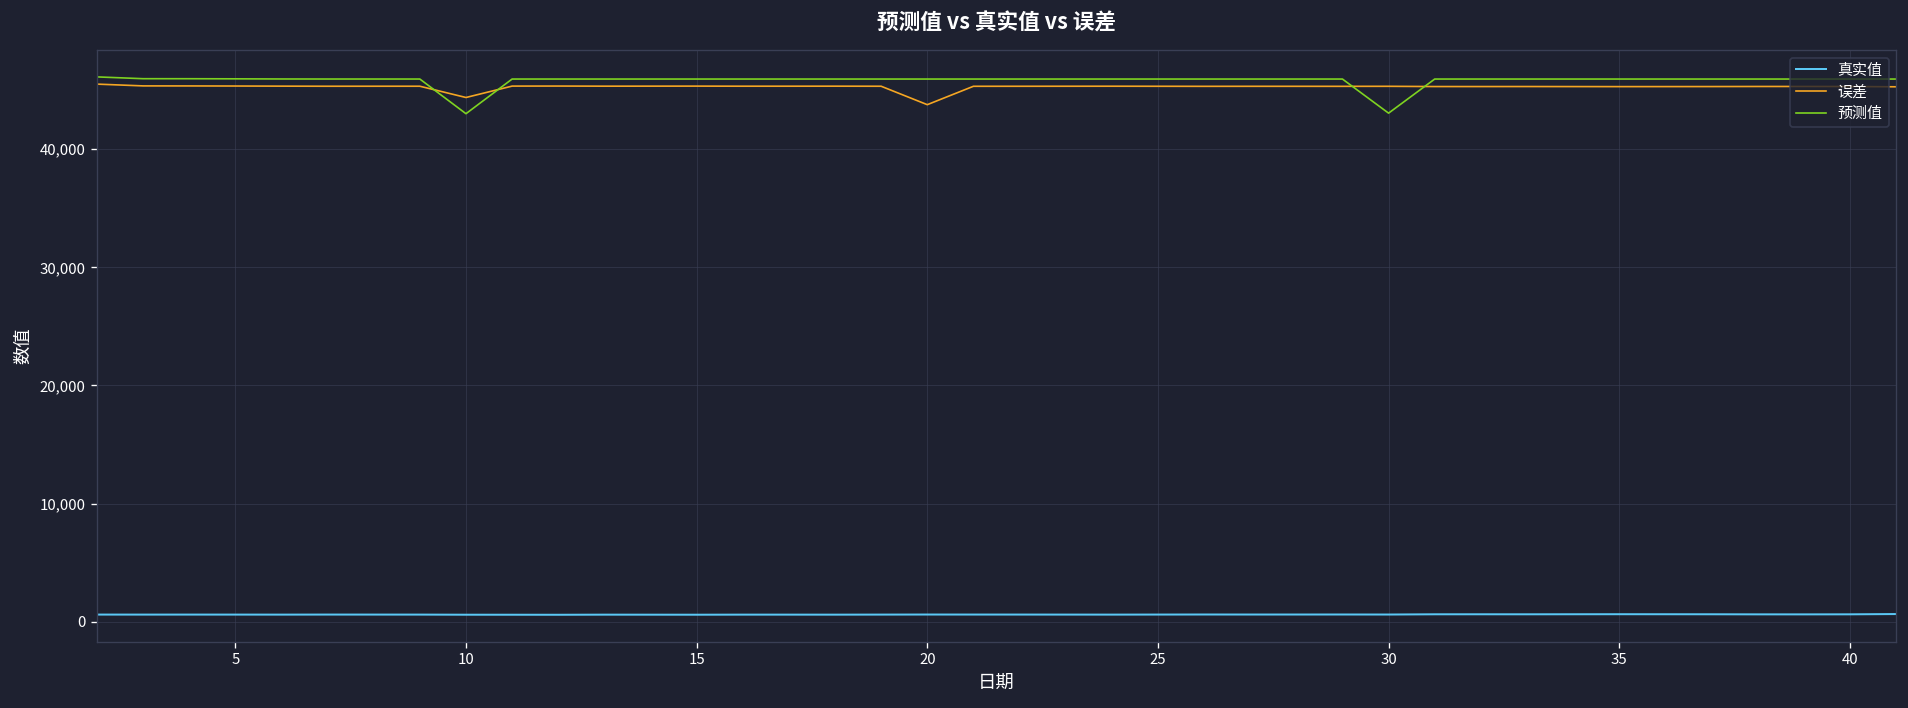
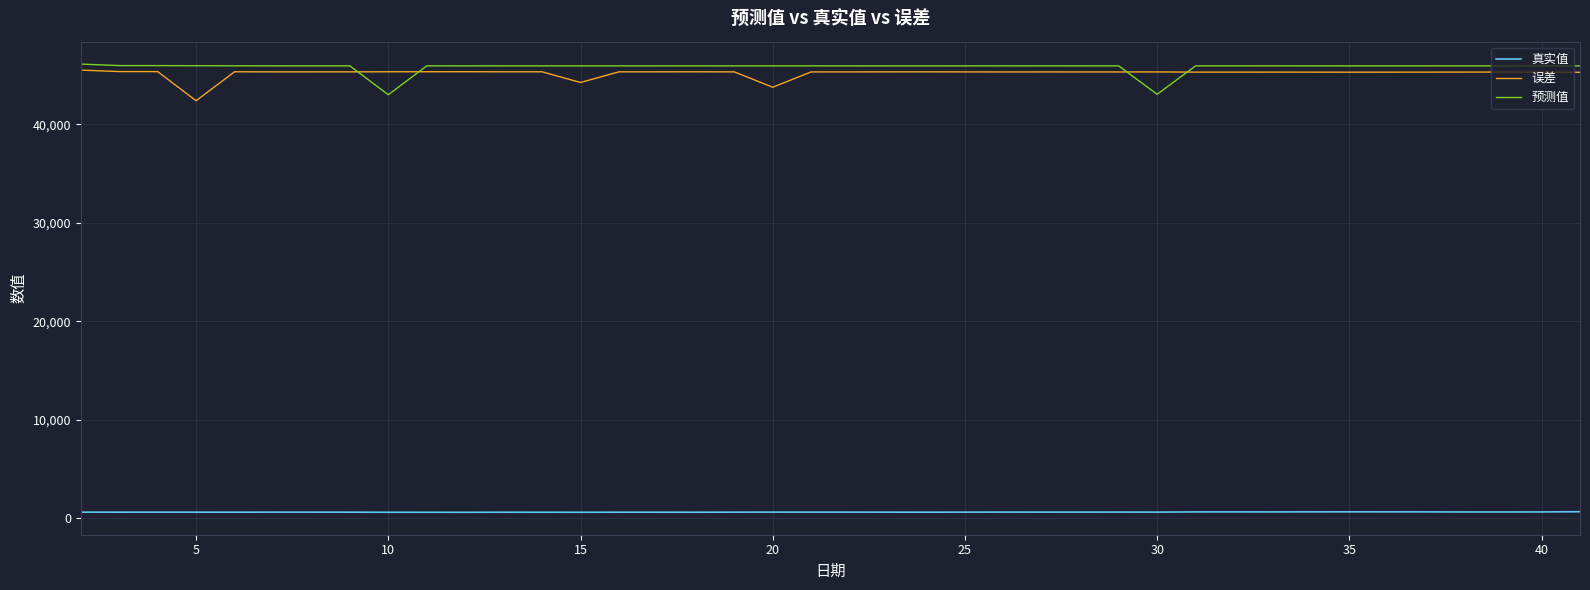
  {
    "真实值": {
      "5": "1,000",
      "10": "1,000",
      "15": "1,000",
      "20": "1,000",
      "25": "1,000",
      "30": "1,000",
      "35": "1,000",
      "40": "1,000"
    },
    "误差": {
-     "5": "45,000",
-     "10": "44,000",
-     "15": "45,000",
+     "5": "42,000",
+     "10": "45,000",
+     "15": "44,000",
      "20": "44,000",
      "25": "45,000",
      "30": "45,000",
      "35": "45,000"
    },
    "预测值": {
      "5": "46,000",
      "10": "43,000",
      "15": "46,000",
      "20": "46,000",
      "25": "46,000",
      "30": "43,000",
      "35": "46,000"
    }
  }
